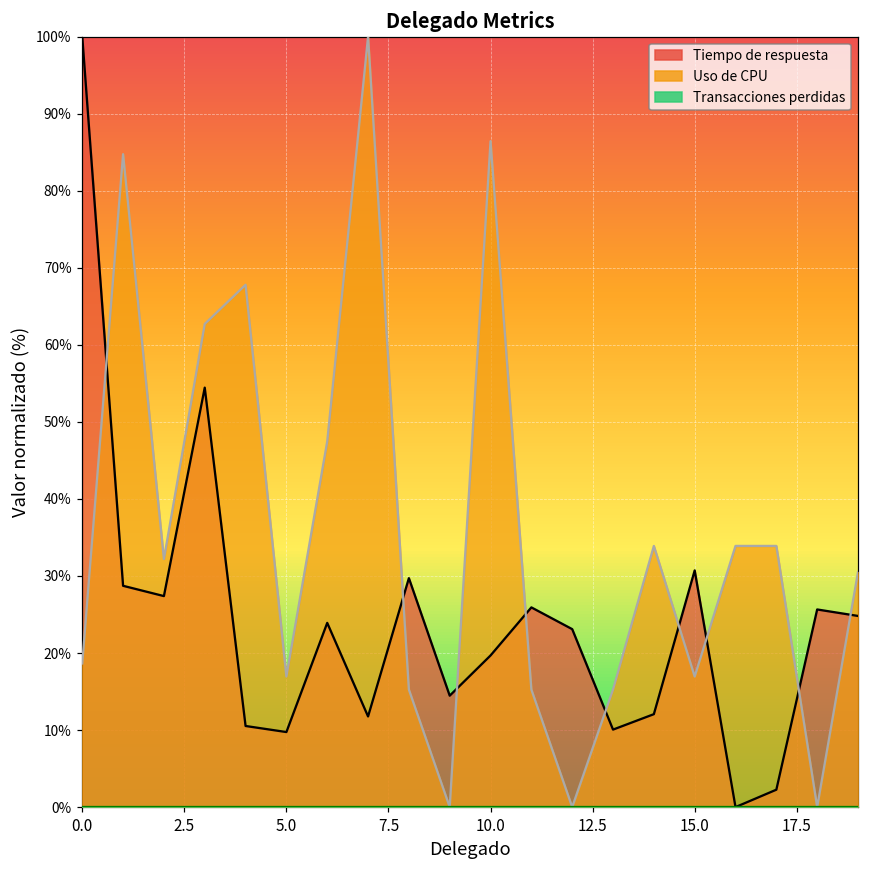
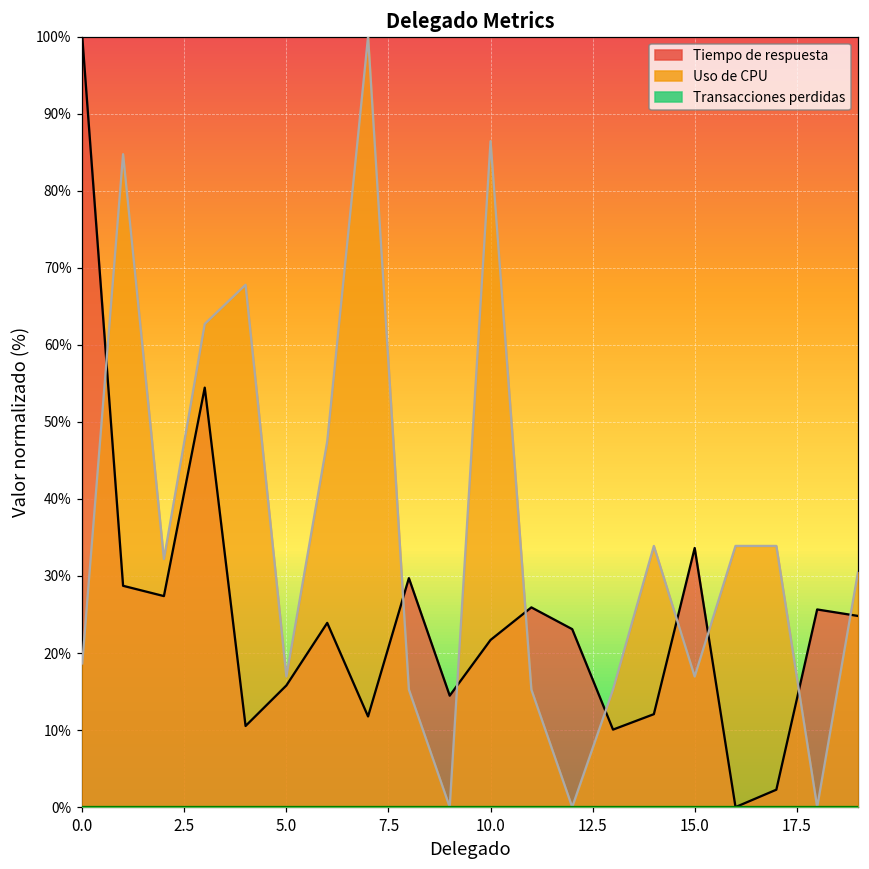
  {
    "Tiempo de respuesta": {
      "0.0": "100%",
-     "5.0": "10%",
-     "10.0": "20%",
-     "15.0": "31%"
+     "5.0": "16%",
+     "10.0": "22%",
+     "15.0": "34%"
    },
    "Uso de CPU": {
      "0.0": "19%",
      "5.0": "17%",
      "10.0": "86%",
      "15.0": "17%"
    },
    "Transacciones perdidas": {
      "0.0": "0%",
      "5.0": "0%",
      "10.0": "0%",
      "15.0": "0%"
    }
  }
